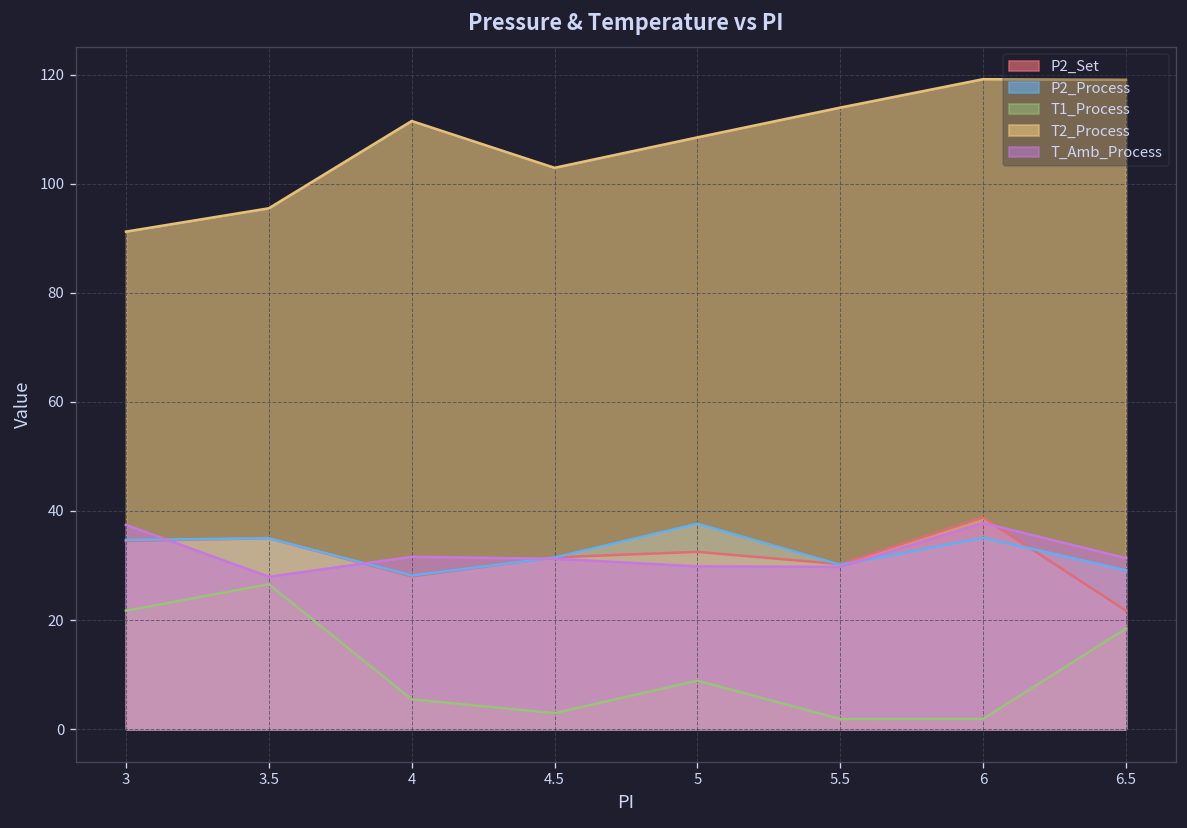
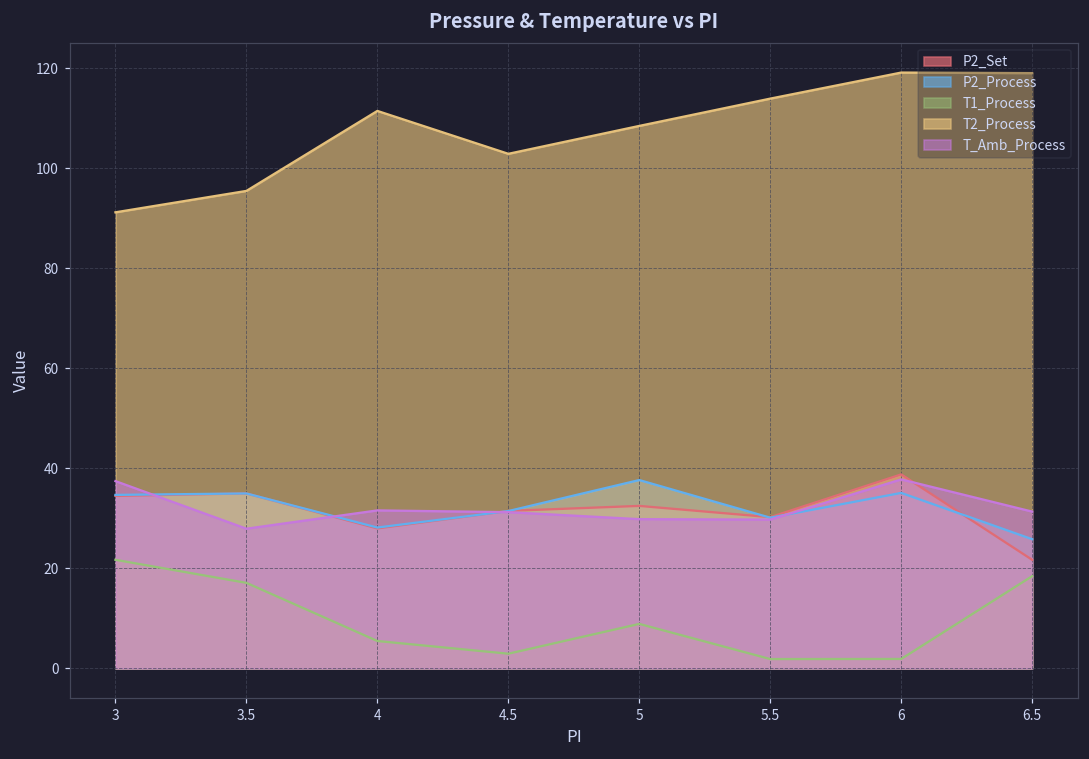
  {
    "P2_Set": {
      "5": 33,
      "6": 39,
      "6.5": 22
    },
    "P2_Process": {
      "5": 38,
      "6": 35,
-     "6.5": 29
+     "6.5": 26
    },
    "T1_Process": {
      "3": 22,
-     "3.5": 27,
+     "3.5": 17,
      "4": 5,
      "4.5": 3,
      "5": 9,
      "5.5": 2,
      "6": 2,
      "6.5": 18
    },
    "T2_Process": {
      "3": 91,
      "3.5": 96,
      "4": 112,
      "4.5": 103,
      "5": 109,
      "5.5": 114,
      "6": 119
    },
    "T_Amb_Process": {
      "3": 37,
      "3.5": 28,
      "4": 32,
      "5": 30,
      "6": 38,
      "6.5": 31
    }
  }
